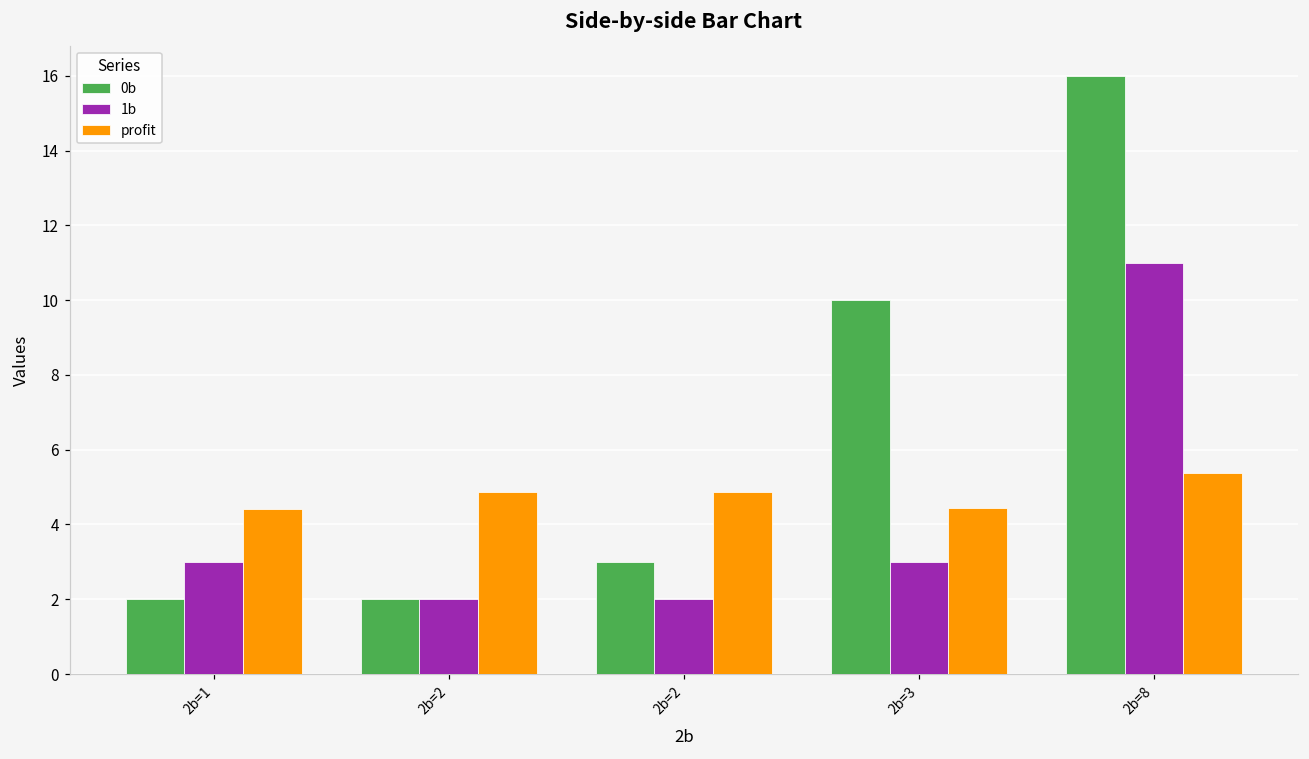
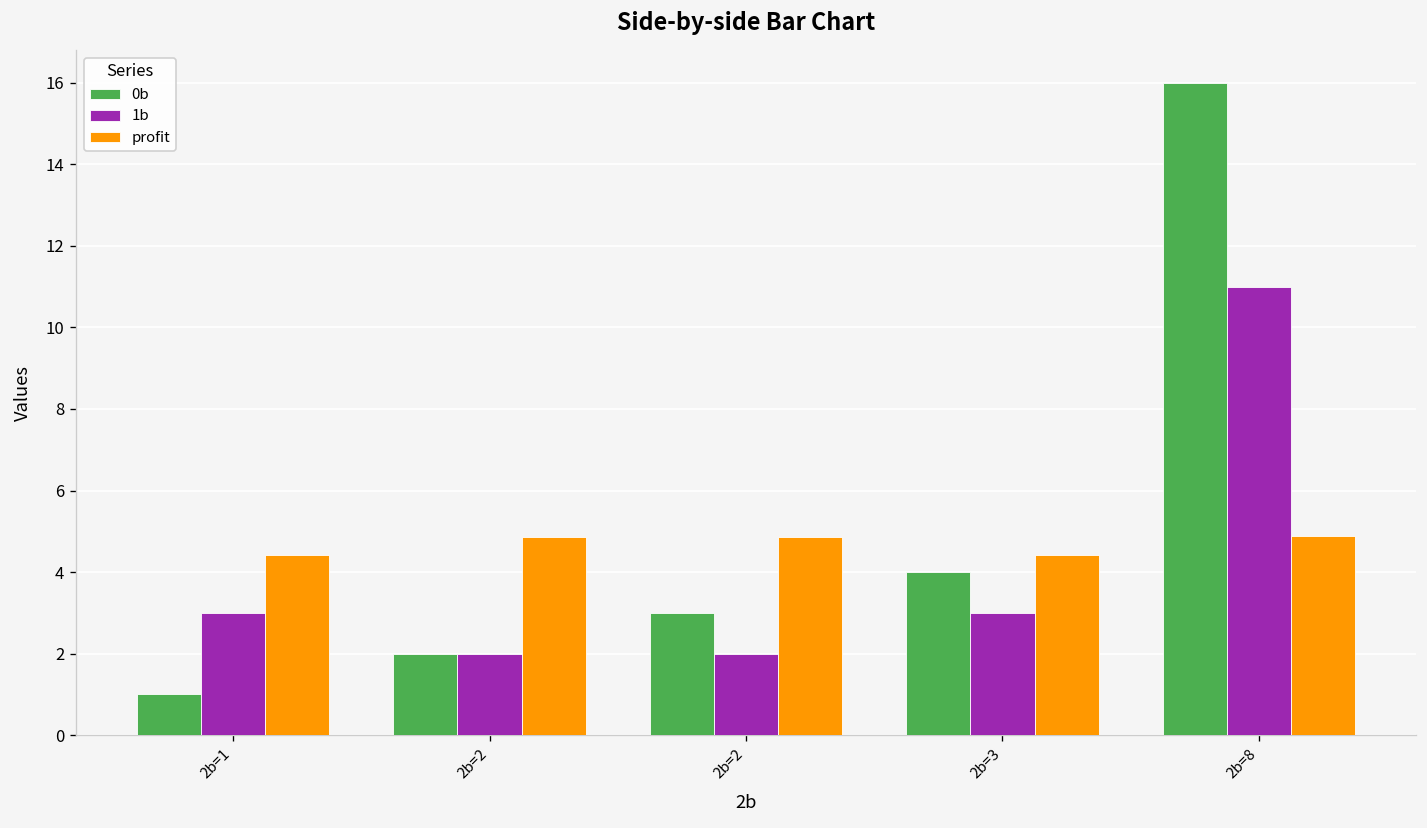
  {
    "0b": {
-     "2b=1": 2,
-     "2b=3": 10,
+     "2b=1": 1,
+     "2b=3": 4,
      "2b=8": 16
    },
    "1b": {
      "2b=1": 3.0,
      "2b=3": 3.0,
      "2b=8": 11.0
    },
    "profit": {
      "2b=1": 4.4,
      "2b=3": 4.4,
-     "2b=8": 5.4
+     "2b=8": 4.9
    }
  }
